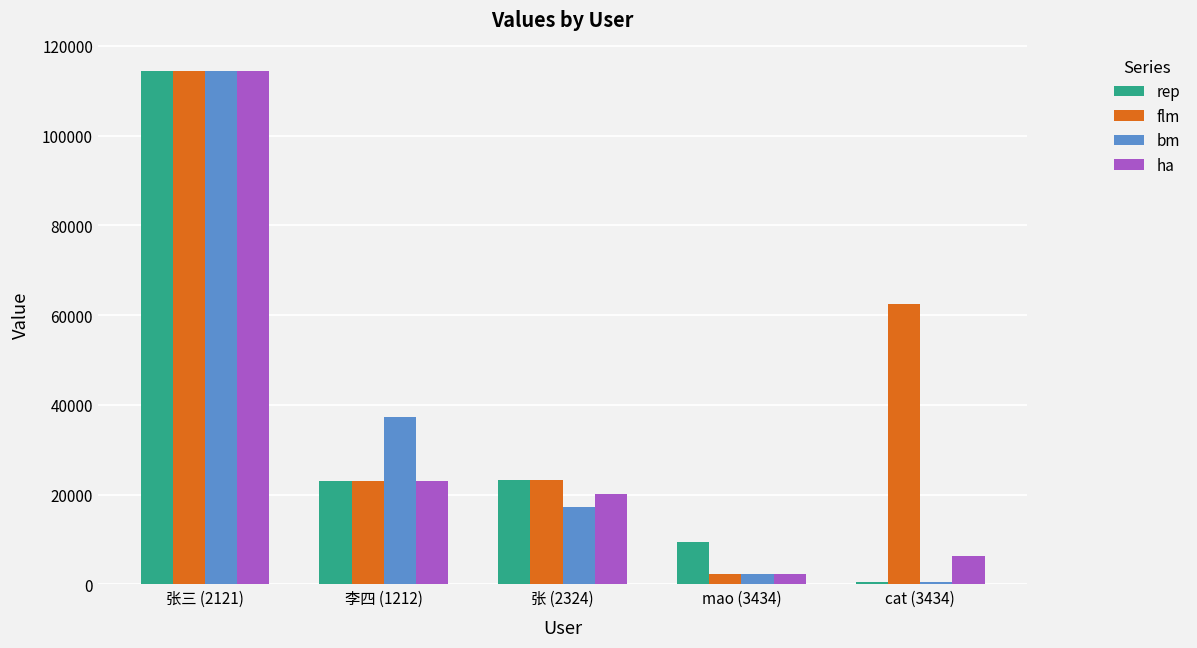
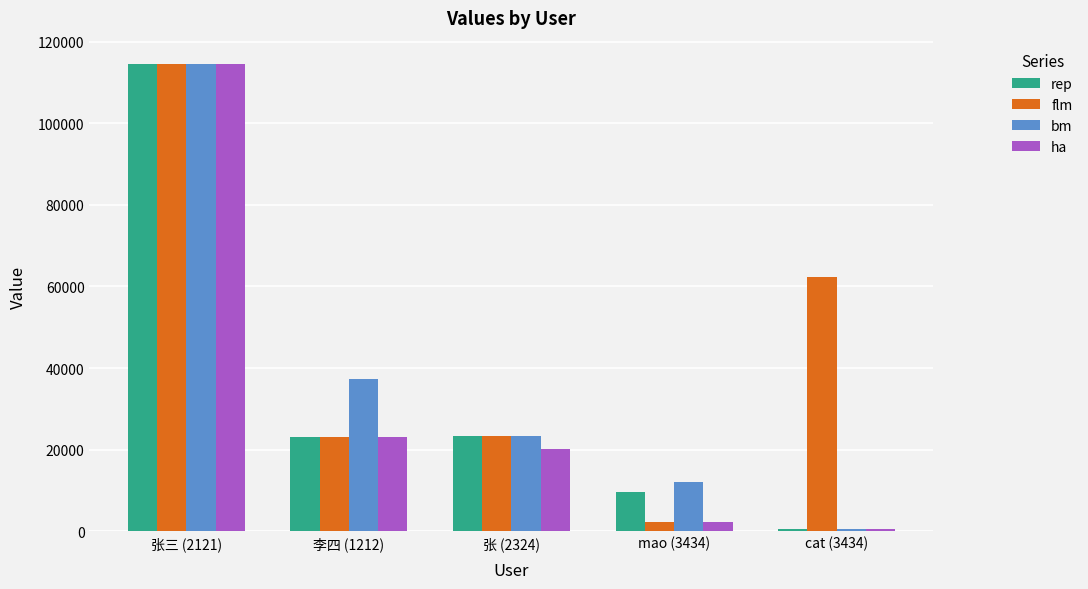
  {
    "rep": {
      "张三 (2121)": 115000,
      "李四 (1212)": 23000,
      "张 (2324)": 23000,
      "mao (3434)": 10000
    },
    "flm": {
      "张三 (2121)": 115000,
      "李四 (1212)": 23000,
      "张 (2324)": 23000,
      "mao (3434)": 2000,
      "cat (3434)": 62000
    },
    "bm": {
      "张三 (2121)": 115000,
      "李四 (1212)": 37000,
-     "张 (2324)": 17000,
-     "mao (3434)": 2000
+     "张 (2324)": 23000,
+     "mao (3434)": 12000
    },
    "ha": {
      "张三 (2121)": 115000,
      "李四 (1212)": 23000,
      "张 (2324)": 20000,
      "mao (3434)": 2000,
-     "cat (3434)": 6000
+     "cat (3434)": 0
    }
  }
